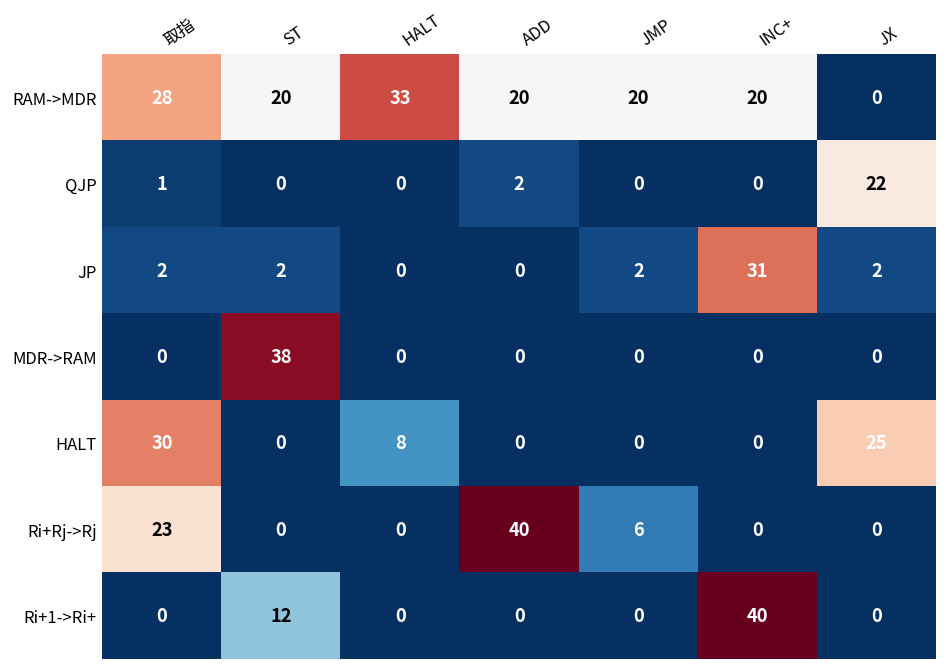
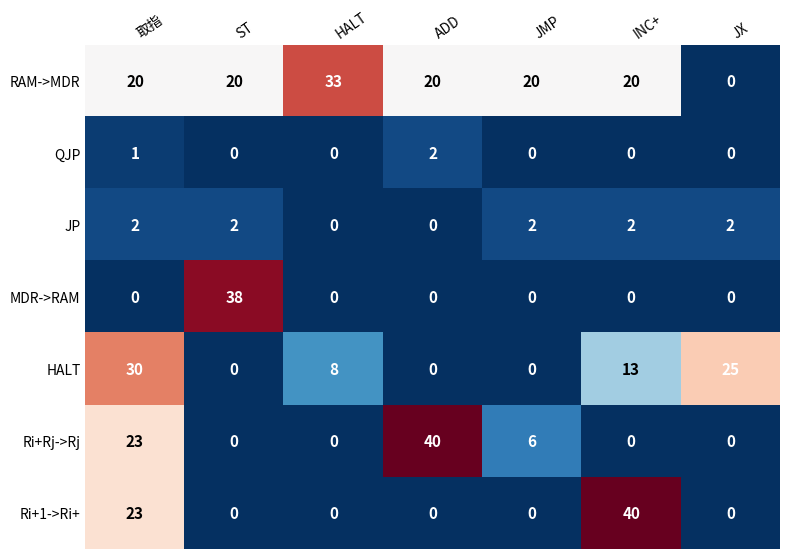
  {
    "RAM->MDR": {
-     "取指": 28,
+     "取指": 20,
      "ST": 20,
      "HALT": 33,
      "ADD": 20,
      "JMP": 20,
      "INC+": 20,
      "JX": 0
    },
    "QJP": {
      "取指": 1,
      "ST": 0,
      "HALT": 0,
      "ADD": 2,
      "JMP": 0,
      "INC+": 0,
-     "JX": 22
+     "JX": 0
    },
    "JP": {
      "取指": 2,
      "ST": 2,
      "HALT": 0,
      "ADD": 0,
      "JMP": 2,
-     "INC+": 31,
+     "INC+": 2,
      "JX": 2
    },
    "MDR->RAM": {
      "取指": 0,
      "ST": 38,
      "HALT": 0,
      "ADD": 0,
      "JMP": 0,
      "INC+": 0,
      "JX": 0
    },
    "HALT": {
      "取指": 30,
      "ST": 0,
      "HALT": 8,
      "ADD": 0,
      "JMP": 0,
-     "INC+": 0,
+     "INC+": 13,
      "JX": 25
    },
    "Ri+Rj->Rj": {
      "取指": 23,
      "ST": 0,
      "HALT": 0,
      "ADD": 40,
      "JMP": 6,
      "INC+": 0,
      "JX": 0
    },
    "Ri+1->Ri+": {
-     "取指": 0,
-     "ST": 12,
+     "取指": 23,
+     "ST": 0,
      "HALT": 0,
      "ADD": 0,
      "JMP": 0,
      "INC+": 40,
      "JX": 0
    }
  }
